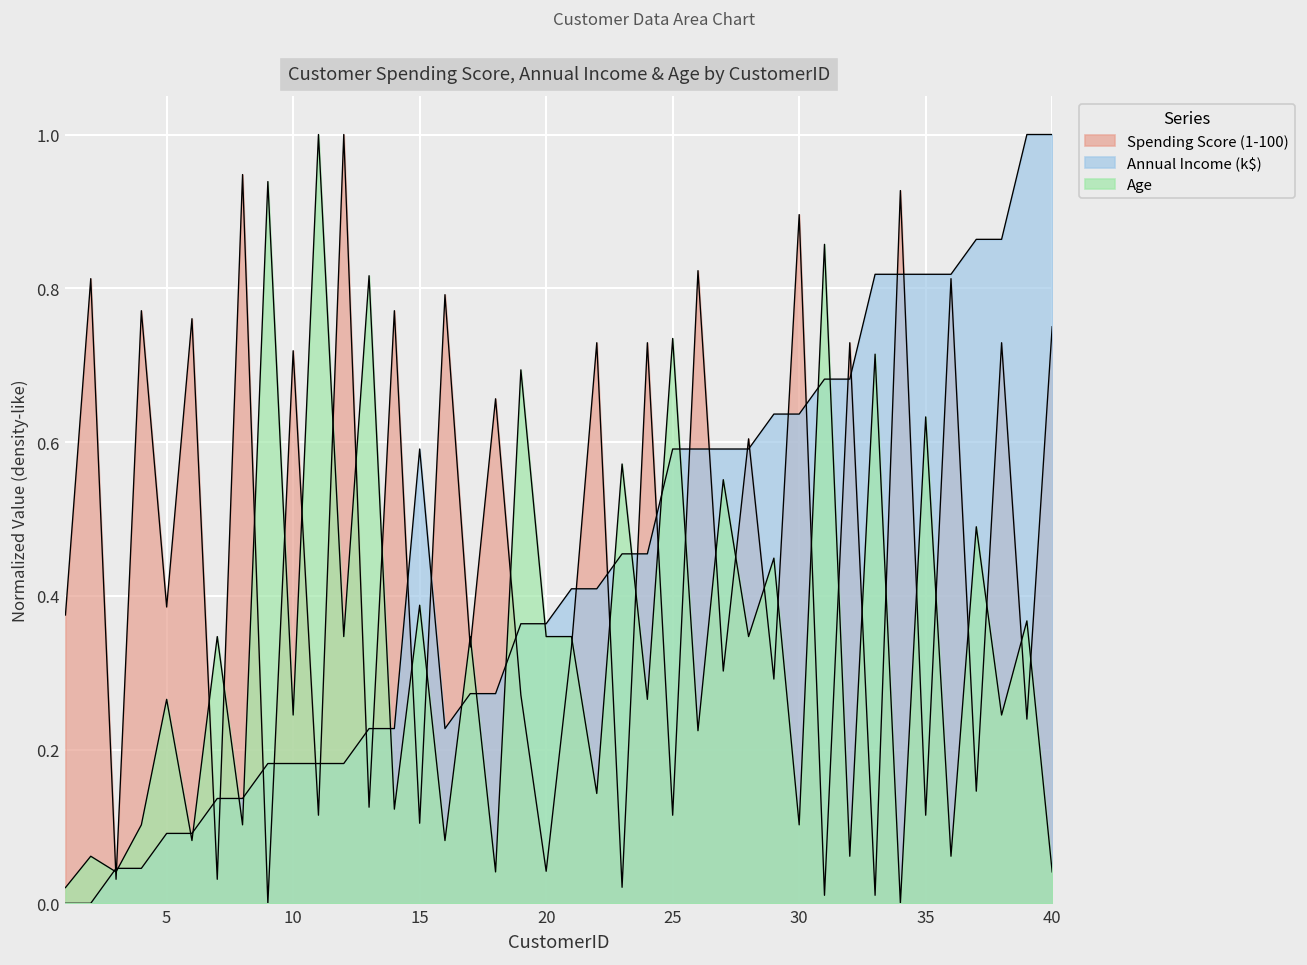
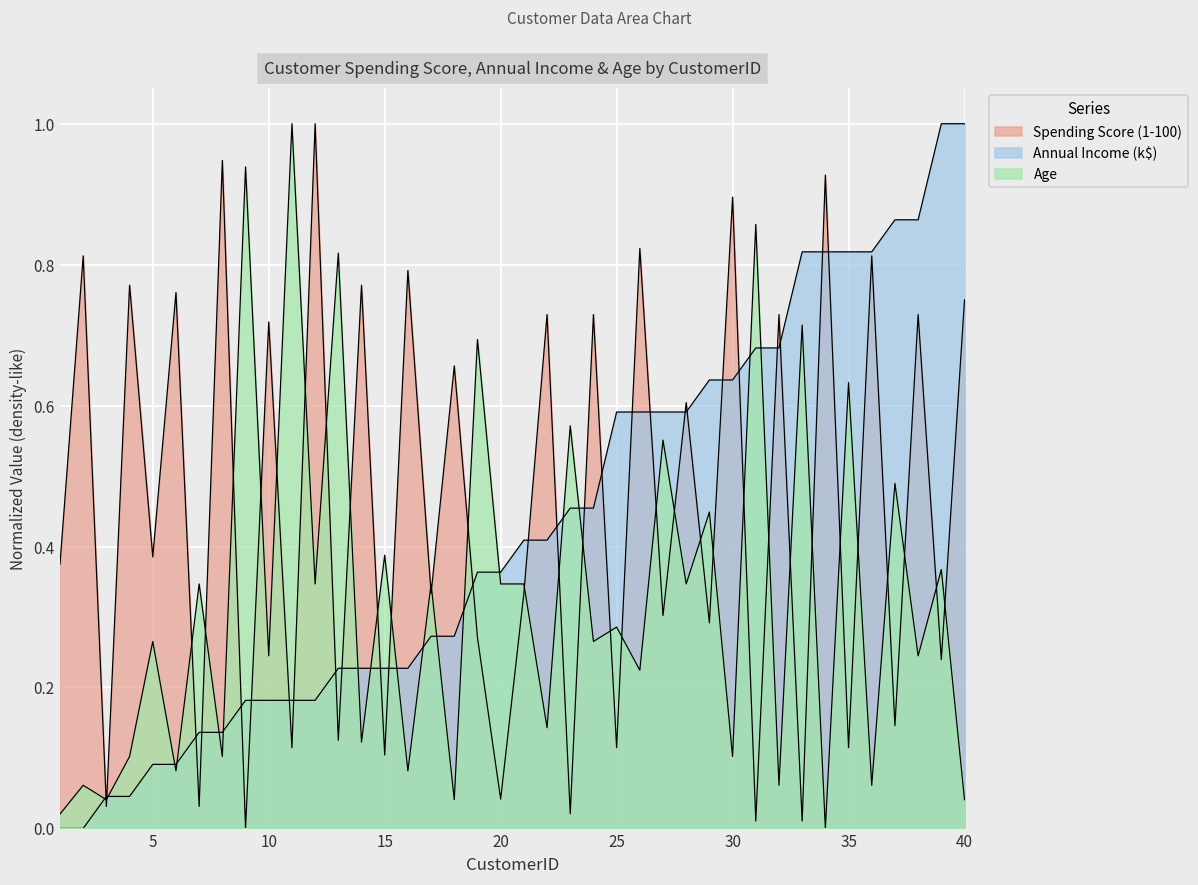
  {
    "Spending Score (1-100)": {
      "5": 0.39,
      "10": 0.72,
      "15": 0.10,
      "20": 0.04,
      "25": 0.11,
      "30": 0.90,
      "35": 0.11,
      "40": 0.75
    },
    "Annual Income (k$)": {
      "5": 0.09,
      "10": 0.18,
-     "15": 0.59,
+     "15": 0.23,
      "20": 0.36,
      "25": 0.59,
      "30": 0.64,
      "35": 0.82,
      "40": 1.00
    },
    "Age": {
      "5": 0.27,
      "10": 0.24,
      "15": 0.39,
      "20": 0.35,
-     "25": 0.73,
+     "25": 0.29,
      "30": 0.10,
      "35": 0.63,
      "40": 0.04
    }
  }
